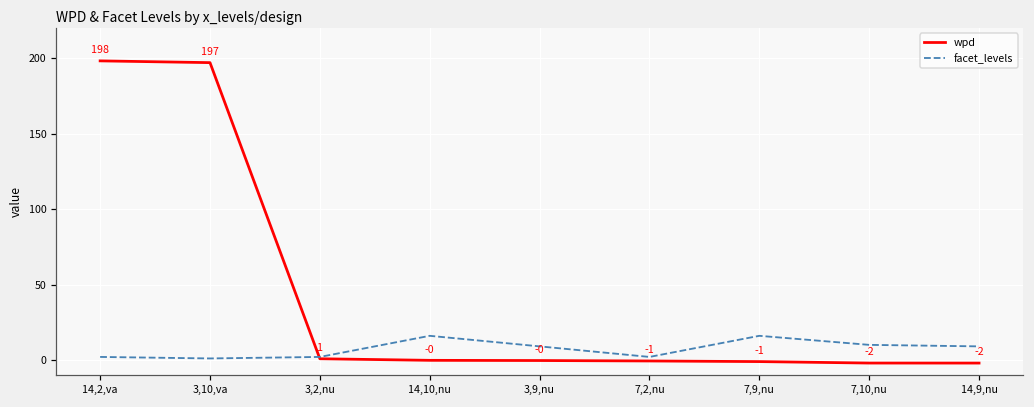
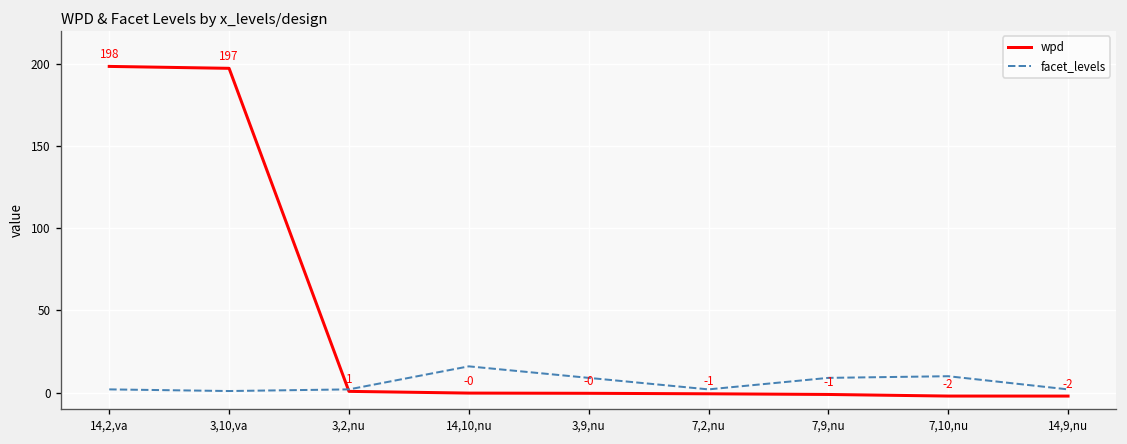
  {
    "wpd": {
      "14,2,va": 198,
      "3,10,va": 197,
      "14,10,nu": -0
    },
    "facet_levels": {
      "14,2,va": 2,
      "3,10,va": 1,
      "14,10,nu": 16,
-     "7,9,nu": 16,
-     "14,9,nu": 9
+     "7,9,nu": 9,
+     "14,9,nu": 2
    }
  }
